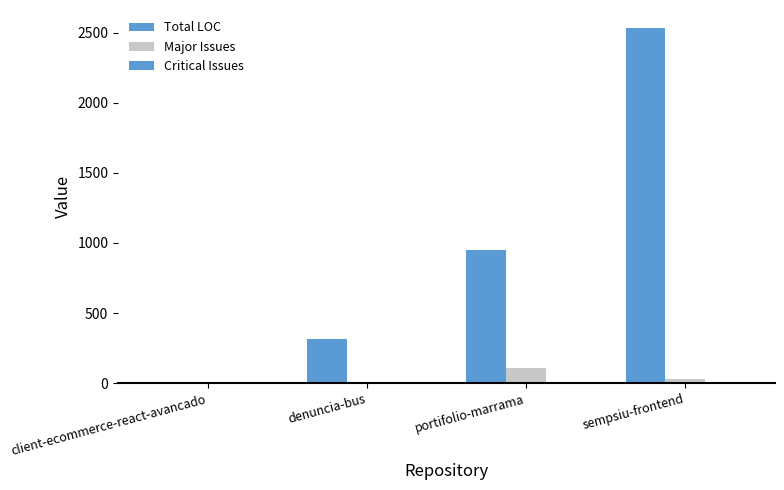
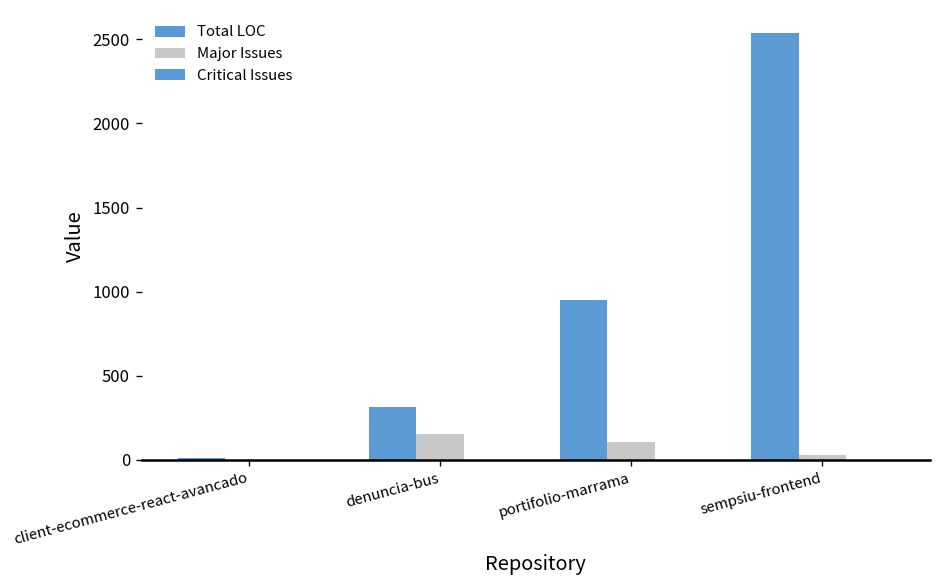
  {
    "Major Issues": {
      "client-ecommerce-react-avancado": 0,
-     "denuncia-bus": 0,
+     "denuncia-bus": 150,
      "portifolio-marrama": 110,
      "sempsiu-frontend": 30
    }
  }
